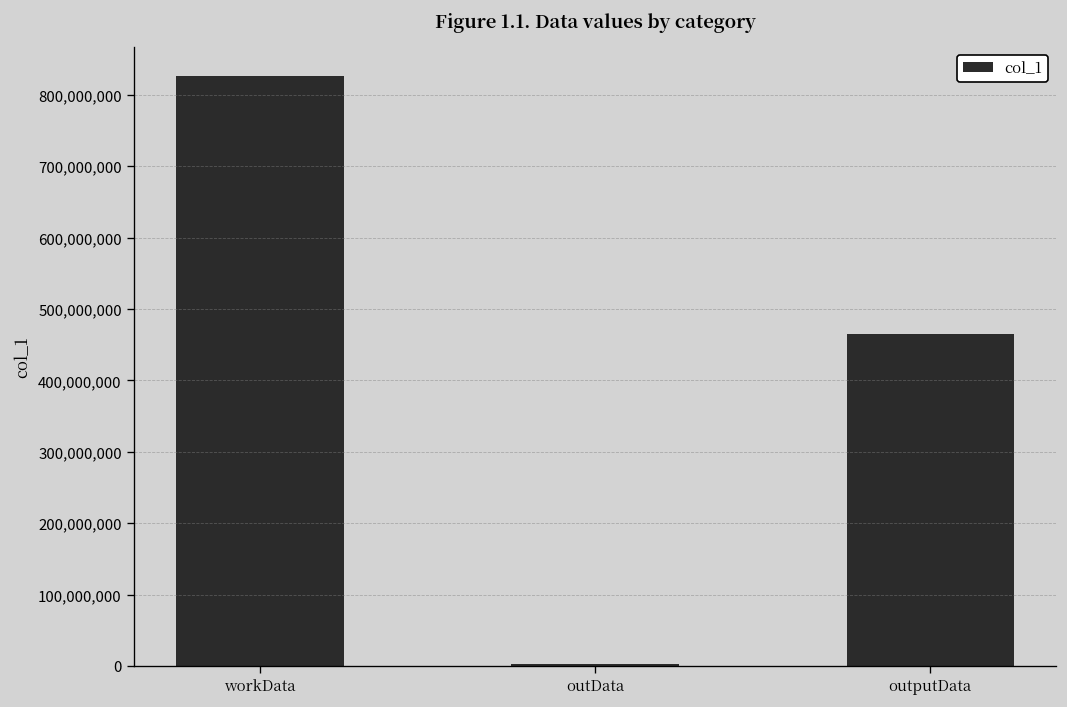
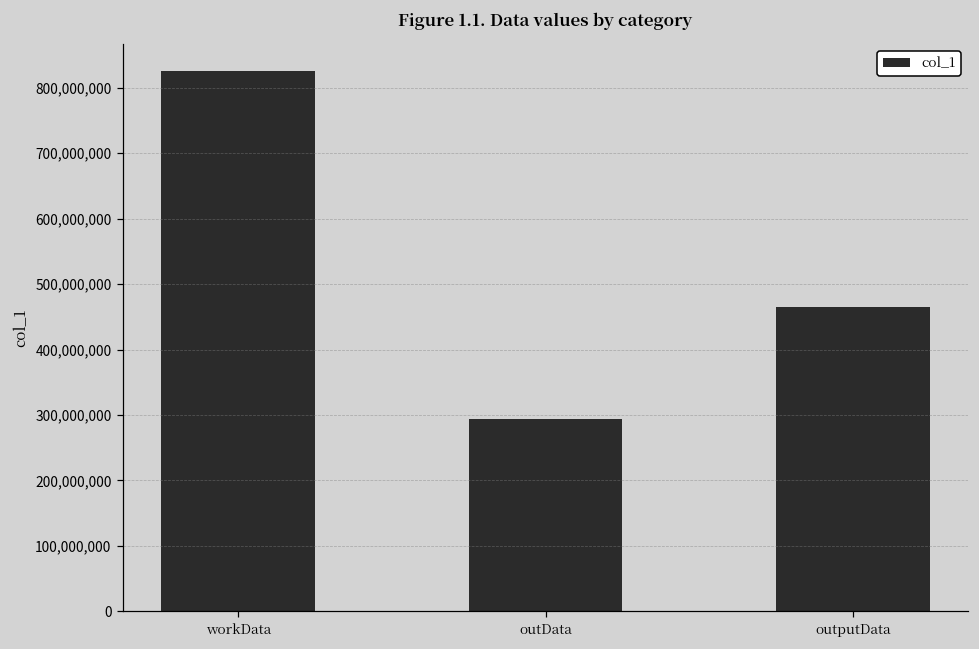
  {
    "workData": "830,000,000",
-   "outData": "0",
+   "outData": "290,000,000",
    "outputData": "460,000,000"
  }
